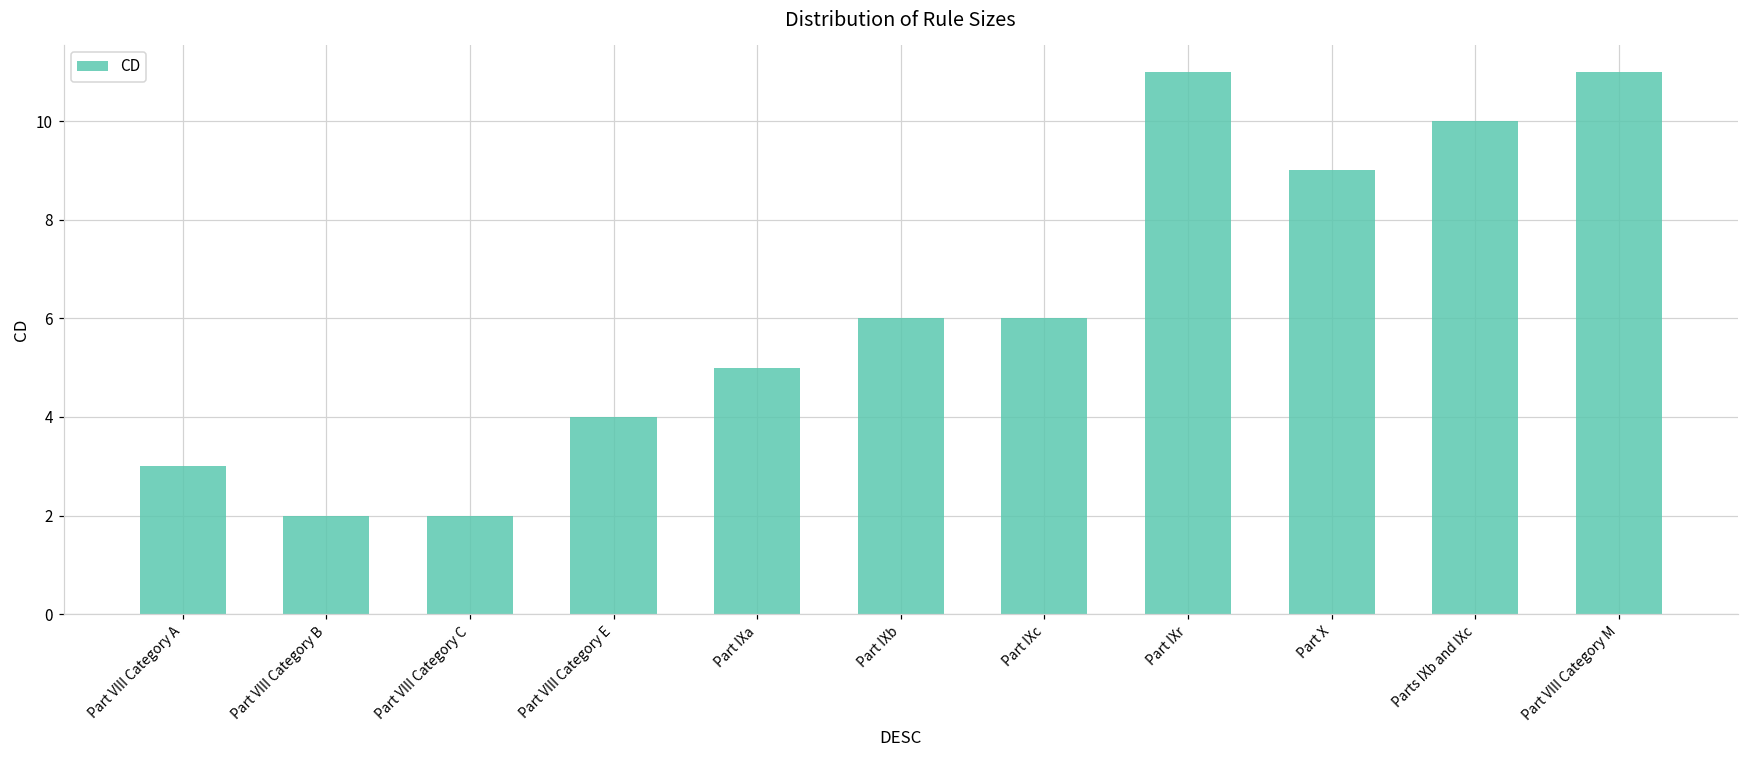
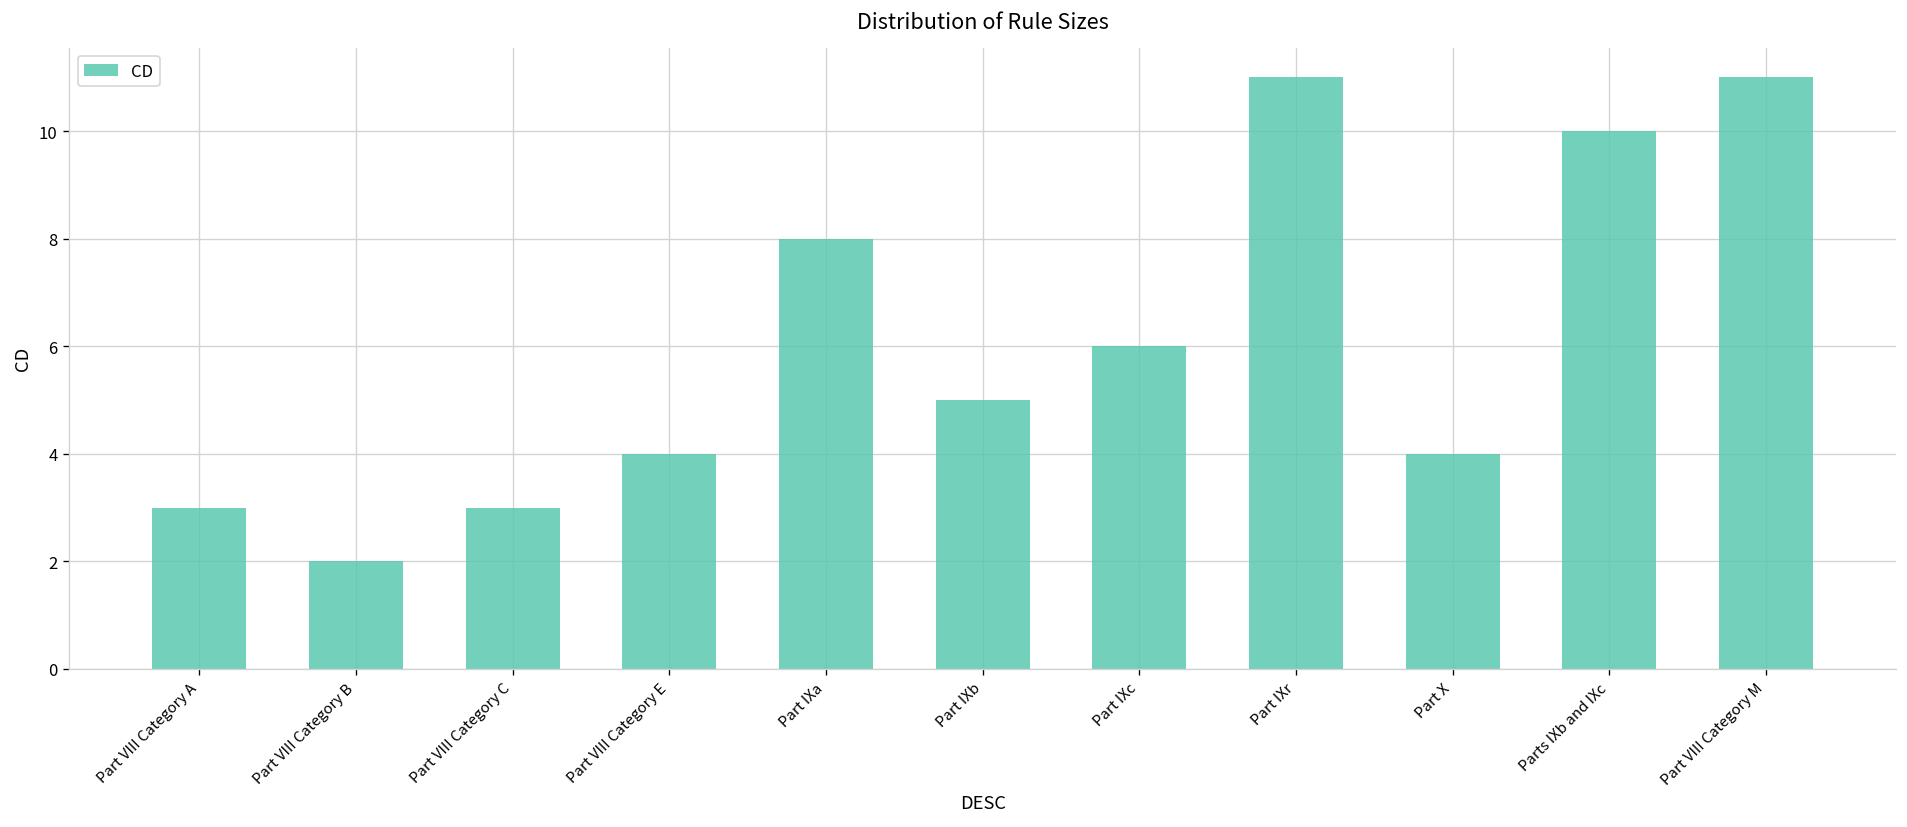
  {
    "Part VIII Category A": 3,
    "Part VIII Category B": 2,
-   "Part VIII Category C": 2,
+   "Part VIII Category C": 3,
    "Part VIII Category E": 4,
-   "Part IXa": 5,
-   "Part IXb": 6,
+   "Part IXa": 8,
+   "Part IXb": 5,
    "Part IXc": 6,
    "Part IXr": 11,
-   "Part X": 9,
+   "Part X": 4,
    "Parts IXb and IXc": 10,
    "Part VIII Category M": 11
  }
